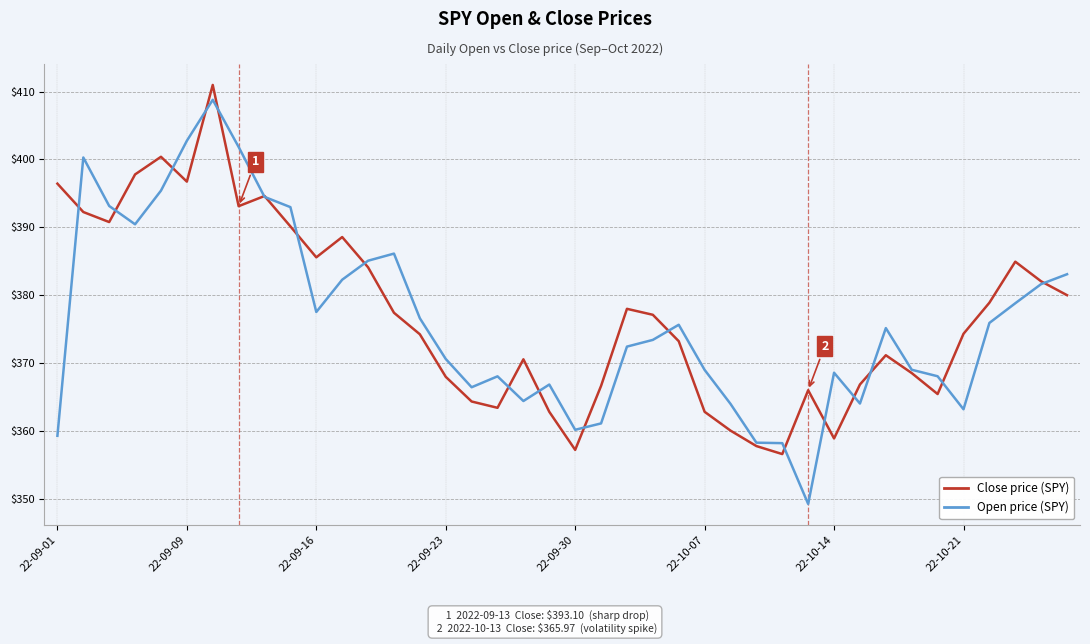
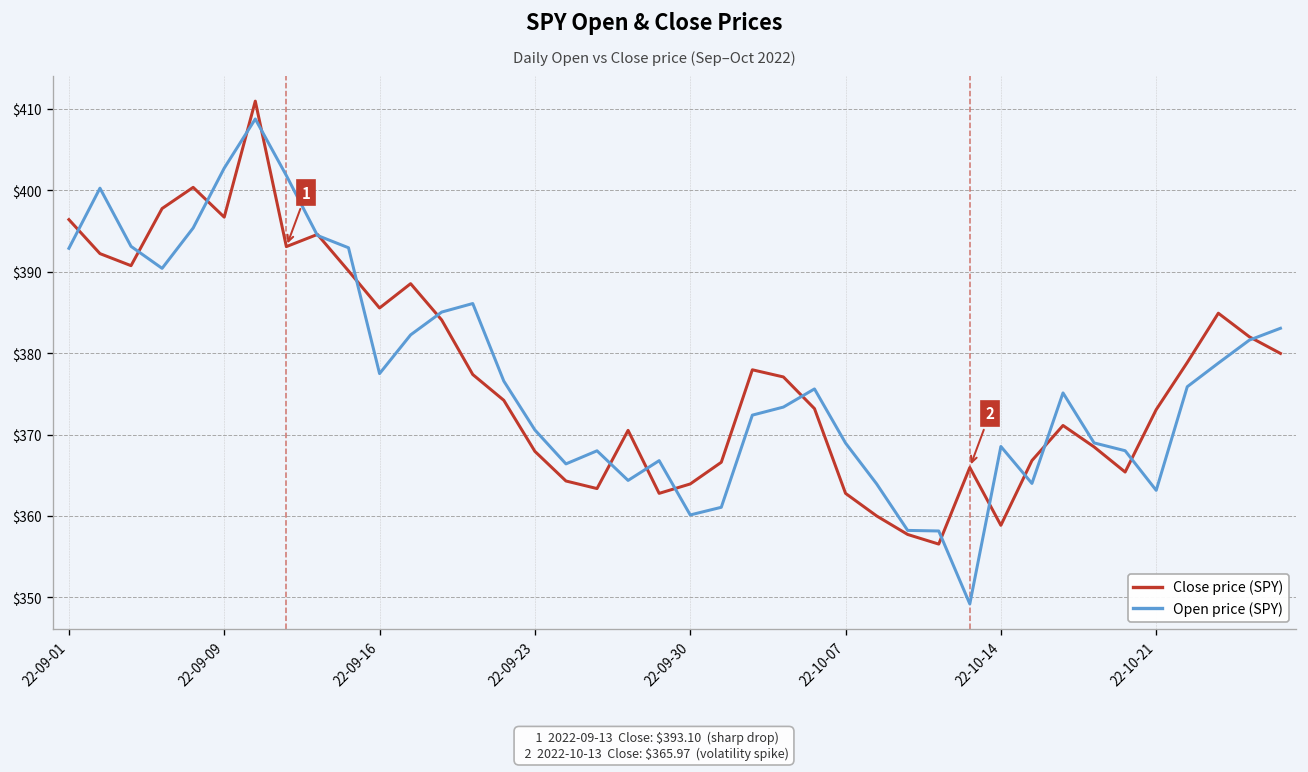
  {
    "Close price (SPY)": {
      "22-09-01": "$396",
      "22-09-09": "$397",
      "22-09-16": "$386",
      "22-09-23": "$368",
-     "22-09-30": "$357",
+     "22-09-30": "$364",
      "22-10-07": "$363",
      "22-10-14": "$359",
-     "22-10-21": "$374"
+     "22-10-21": "$373"
    },
    "Open price (SPY)": {
-     "22-09-01": "$359",
+     "22-09-01": "$393",
      "22-09-09": "$403",
      "22-09-16": "$378",
      "22-09-23": "$371",
      "22-09-30": "$360",
      "22-10-07": "$369",
      "22-10-14": "$369",
      "22-10-21": "$363"
    }
  }
